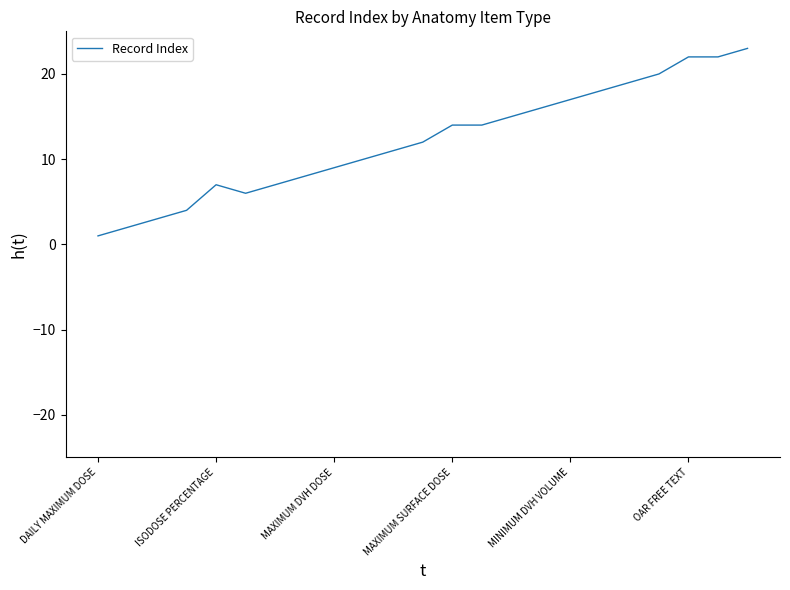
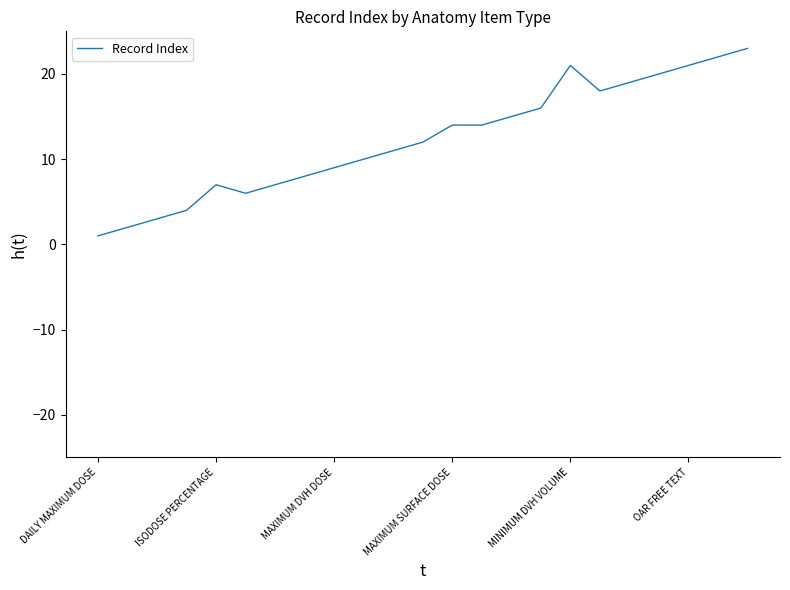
  {
    "DAILY MAXIMUM DOSE": 1,
    "ISODOSE PERCENTAGE": 7,
    "MAXIMUM DVH DOSE": 9,
    "MAXIMUM SURFACE DOSE": 14,
-   "MINIMUM DVH VOLUME": 17,
-   "OAR FREE TEXT": 22
+   "MINIMUM DVH VOLUME": 21,
+   "OAR FREE TEXT": 21
  }
